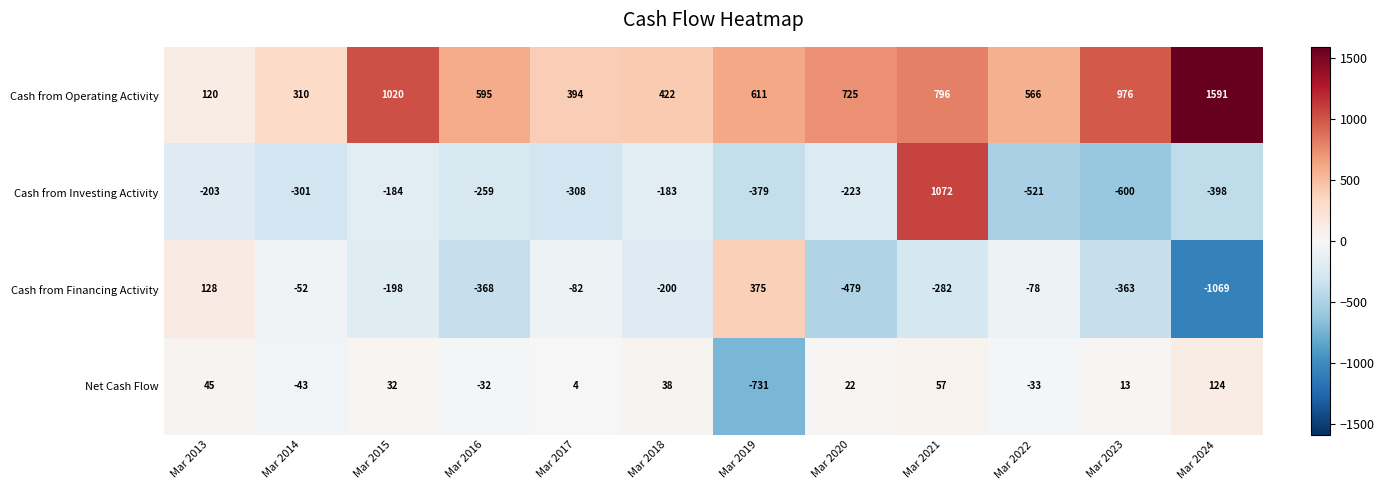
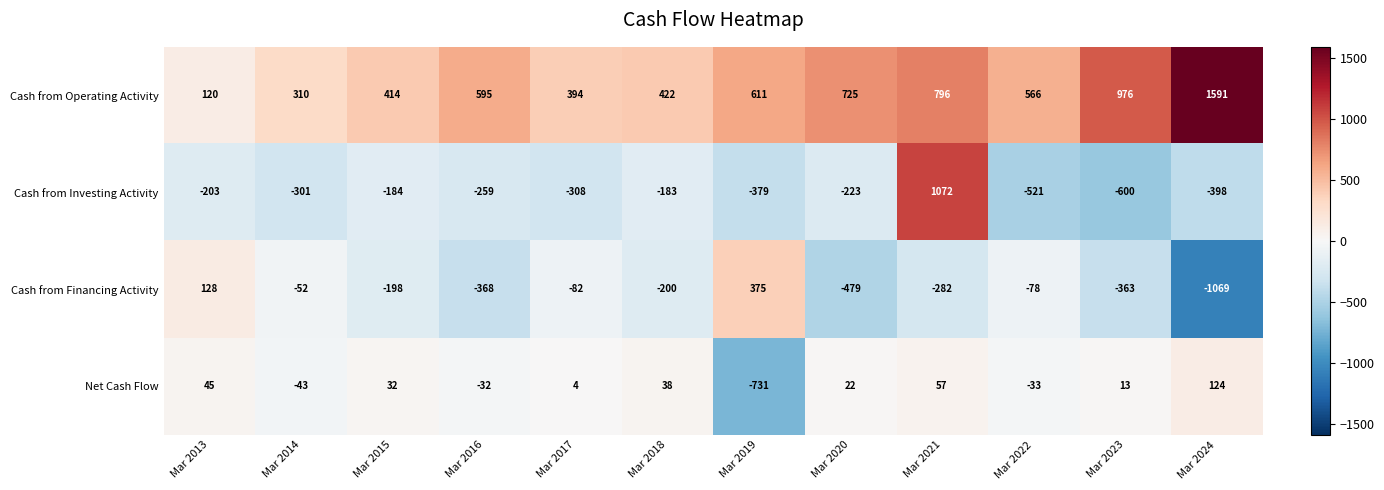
  {
    "Cash from Operating Activity": {
      "Mar 2013": 120,
      "Mar 2014": 310,
-     "Mar 2015": 1020,
+     "Mar 2015": 414,
      "Mar 2016": 595,
      "Mar 2017": 394,
      "Mar 2018": 422,
      "Mar 2019": 611,
      "Mar 2020": 725,
      "Mar 2021": 796,
      "Mar 2022": 566,
      "Mar 2023": 976,
      "Mar 2024": 1591
    },
    "Cash from Investing Activity": {
      "Mar 2013": -203,
      "Mar 2014": -301,
      "Mar 2015": -184,
      "Mar 2016": -259,
      "Mar 2017": -308,
      "Mar 2018": -183,
      "Mar 2019": -379,
      "Mar 2020": -223,
      "Mar 2021": 1072,
      "Mar 2022": -521,
      "Mar 2023": -600,
      "Mar 2024": -398
    },
    "Cash from Financing Activity": {
      "Mar 2013": 128,
      "Mar 2014": -52,
      "Mar 2015": -198,
      "Mar 2016": -368,
      "Mar 2017": -82,
      "Mar 2018": -200,
      "Mar 2019": 375,
      "Mar 2020": -479,
      "Mar 2021": -282,
      "Mar 2022": -78,
      "Mar 2023": -363,
      "Mar 2024": -1069
    },
    "Net Cash Flow": {
      "Mar 2013": 45,
      "Mar 2014": -43,
      "Mar 2015": 32,
      "Mar 2016": -32,
      "Mar 2017": 4,
      "Mar 2018": 38,
      "Mar 2019": -731,
      "Mar 2020": 22,
      "Mar 2021": 57,
      "Mar 2022": -33,
      "Mar 2023": 13,
      "Mar 2024": 124
    }
  }
